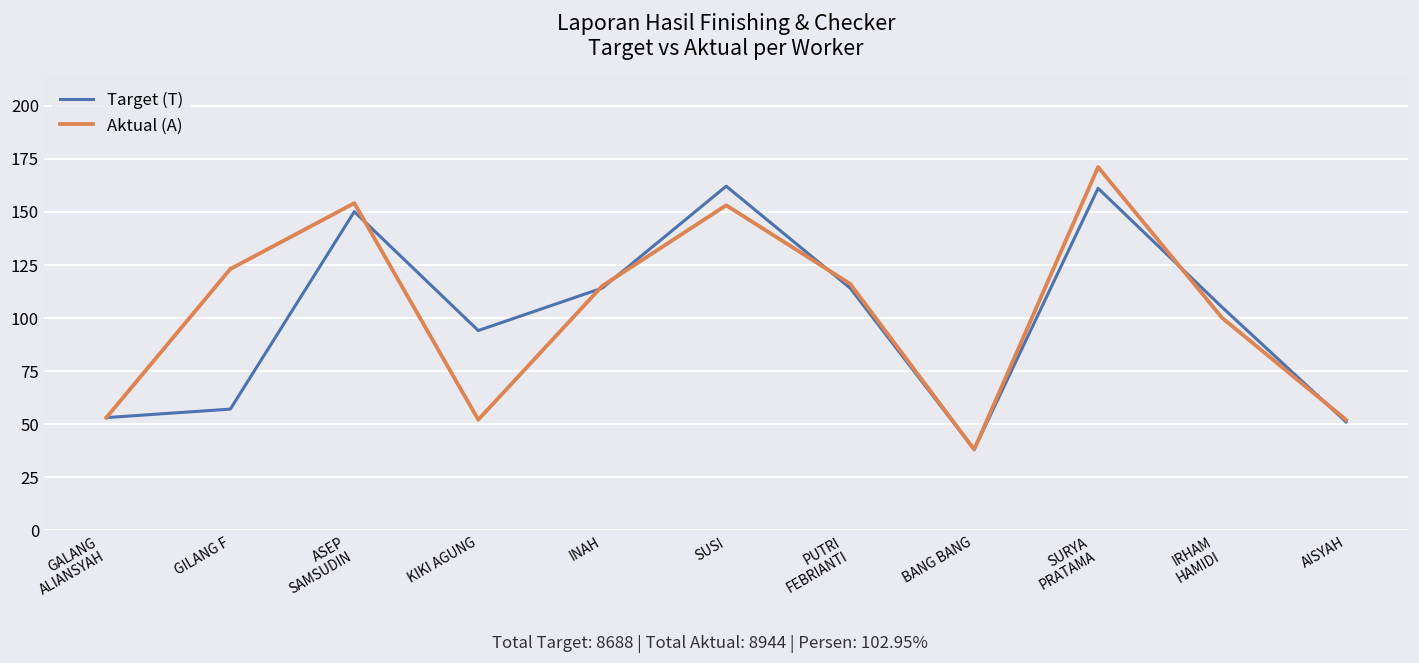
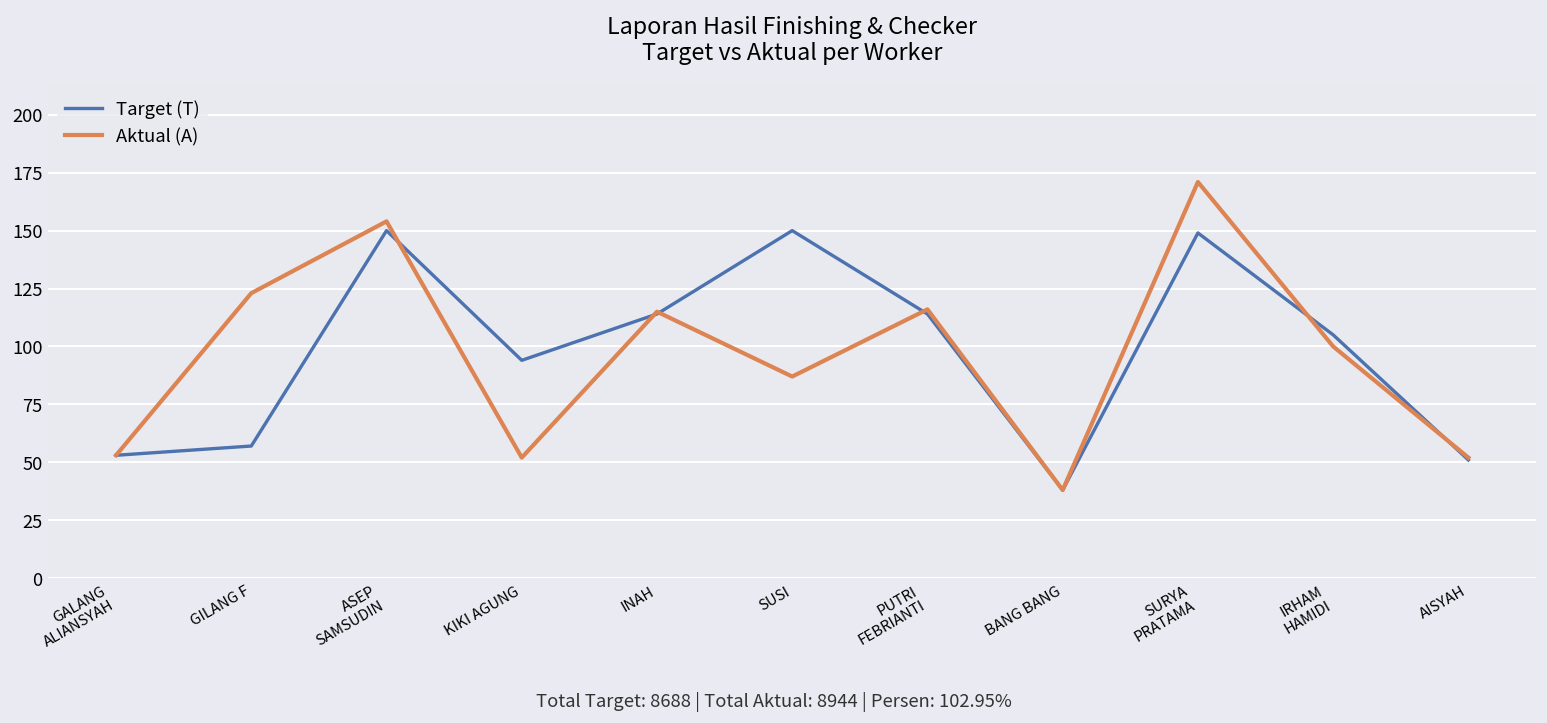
  {
    "Target (T)": {
      "GILANG F": 57,
      "ASEP SAMSUDIN": 150,
      "KIKI AGUNG": 94,
-     "SUSI": 162,
+     "SUSI": 150,
      "PUTRI FEBRIANTI": 114,
-     "SURYA PRATAMA": 161,
+     "SURYA PRATAMA": 149,
      "IRHAM HAMIDI": 105
    },
    "Aktual (A)": {
      "GILANG F": 123,
      "ASEP SAMSUDIN": 154,
      "KIKI AGUNG": 52,
-     "SUSI": 153,
+     "SUSI": 87,
      "PUTRI FEBRIANTI": 116,
      "SURYA PRATAMA": 171,
      "IRHAM HAMIDI": 100
    }
  }
